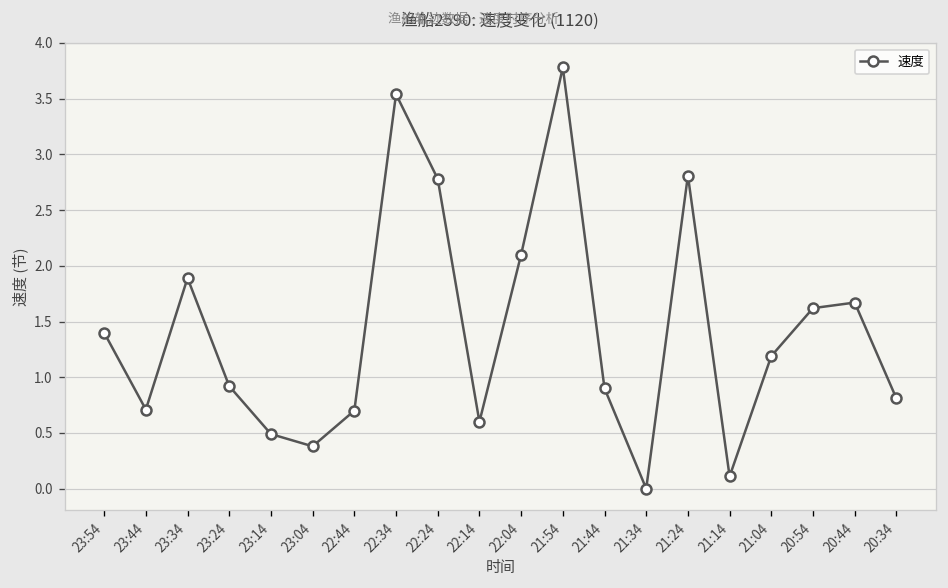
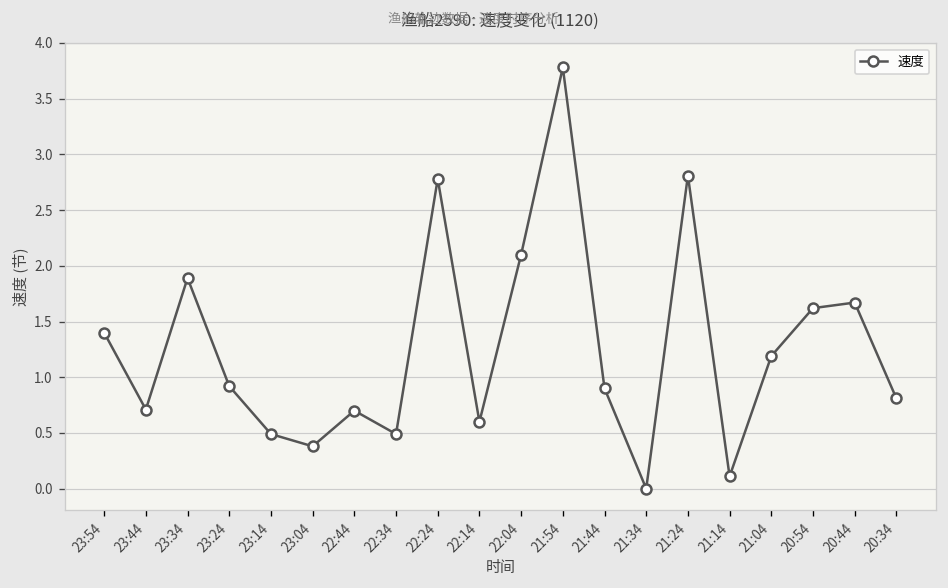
  {
    "23:54": 1.4,
    "23:44": 0.7,
    "23:34": 1.9,
    "23:24": 0.9,
    "23:14": 0.5,
    "23:04": 0.4,
    "22:44": 0.7,
-   "22:34": 3.5,
+   "22:34": 0.5,
    "22:24": 2.8,
    "22:14": 0.6,
    "22:04": 2.1,
    "21:54": 3.8,
    "21:44": 0.9,
    "21:34": 0.0,
    "21:24": 2.8,
    "21:14": 0.1,
    "21:04": 1.2,
    "20:54": 1.6,
    "20:44": 1.7,
    "20:34": 0.8
  }
